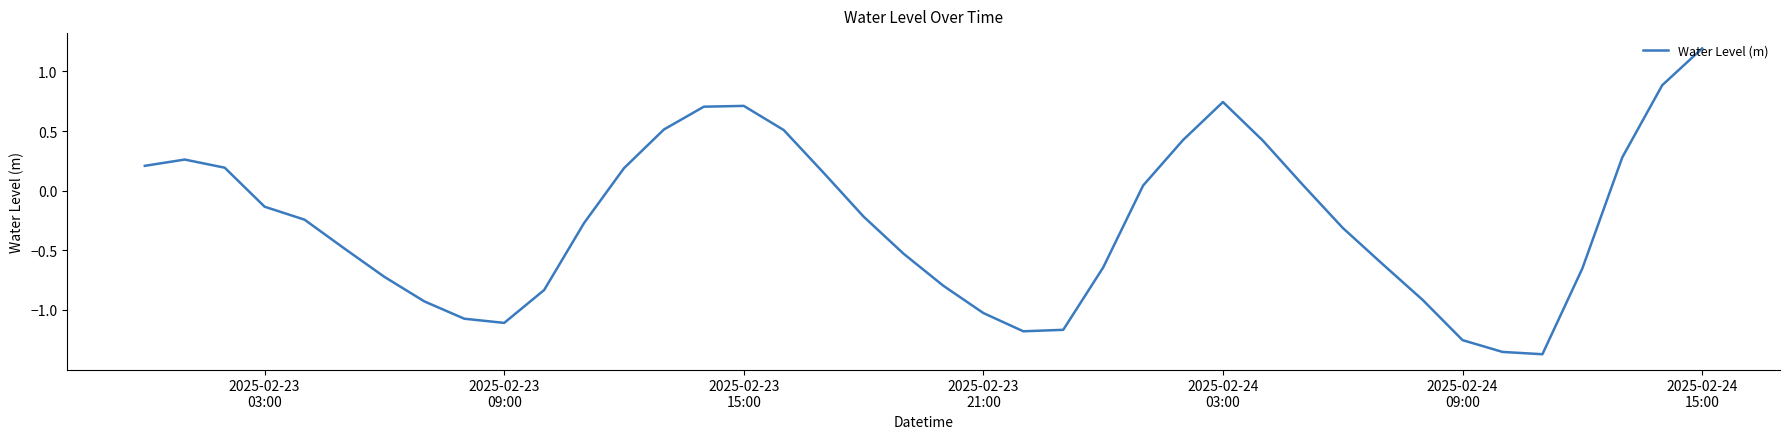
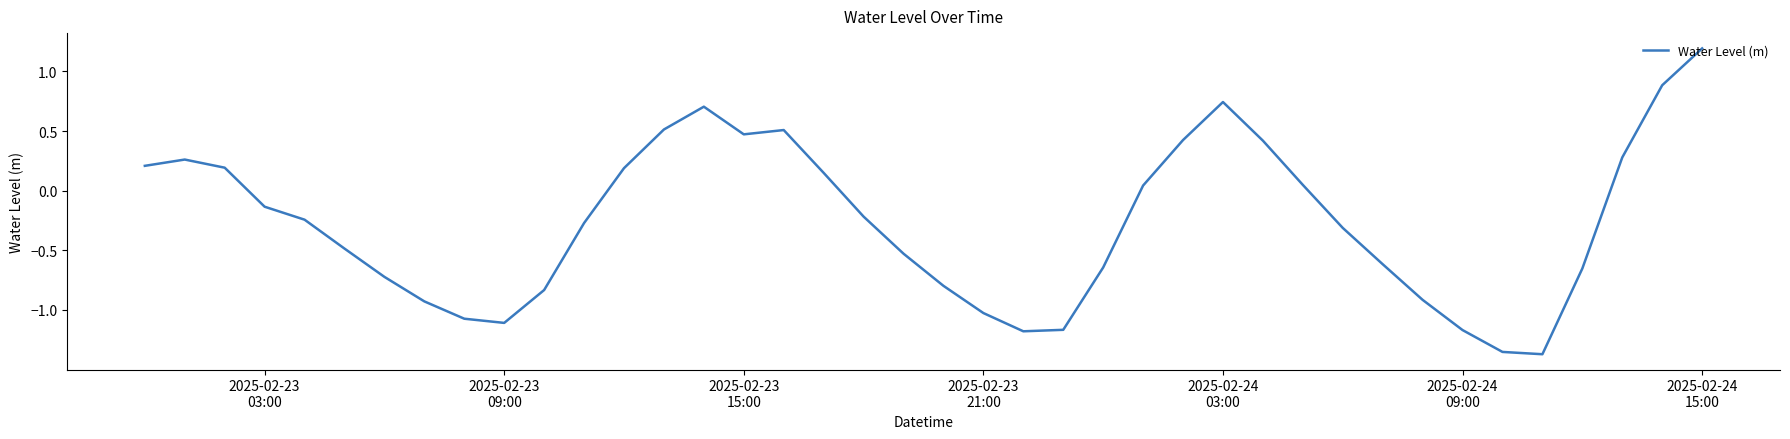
  {
    "2025-02-23 03:00": -0.13,
    "2025-02-23 09:00": -1.11,
-   "2025-02-23 15:00": 0.71,
+   "2025-02-23 15:00": 0.47,
    "2025-02-23 21:00": -1.03,
    "2025-02-24 03:00": 0.74,
-   "2025-02-24 09:00": -1.25,
+   "2025-02-24 09:00": -1.17,
    "2025-02-24 15:00": 1.19
  }
